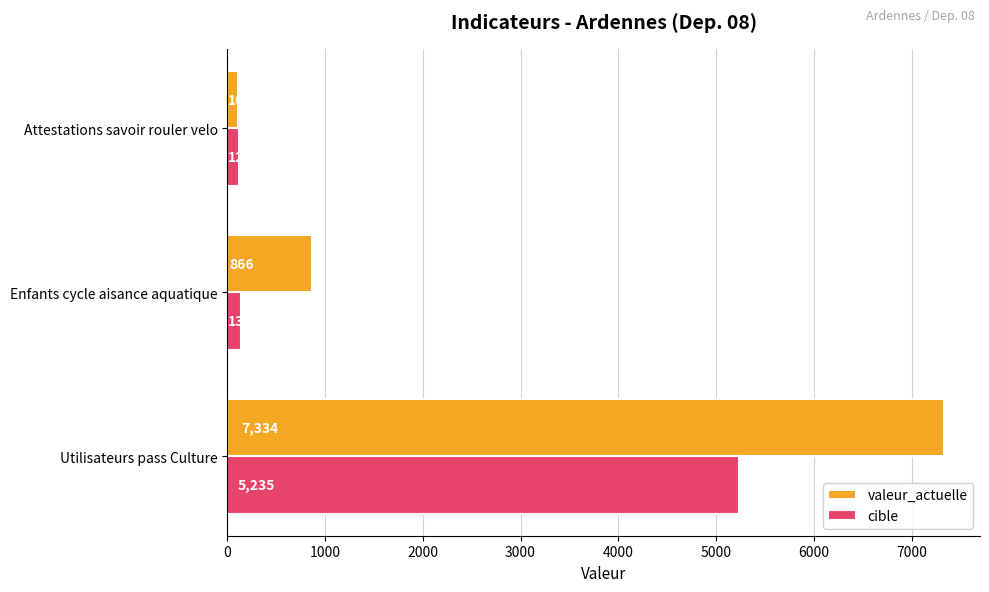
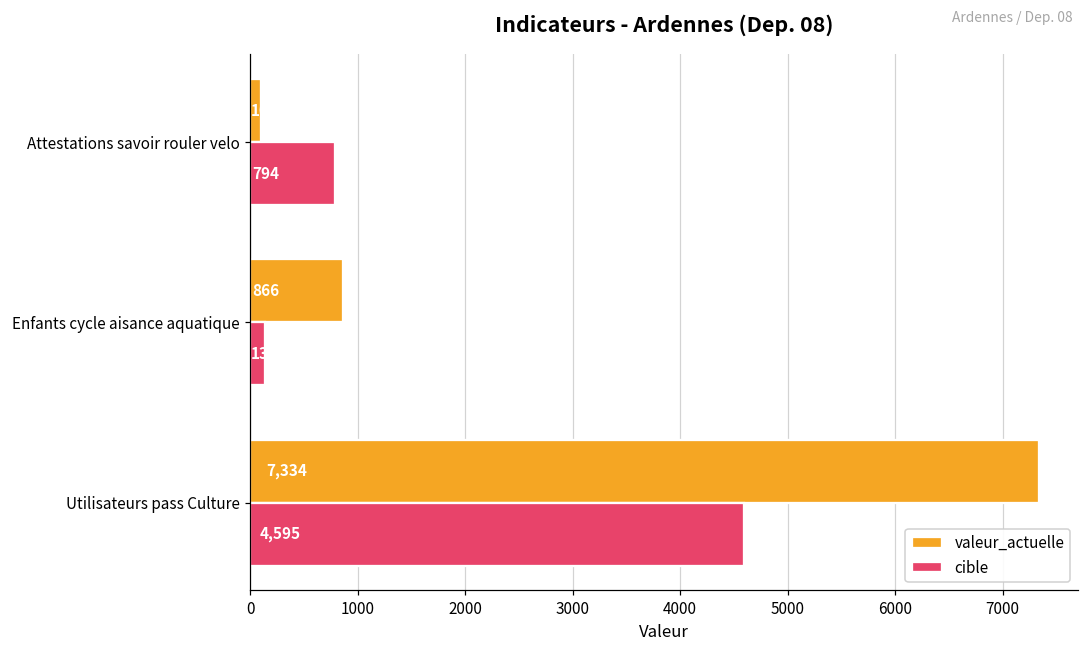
  {
    "valeur_actuelle": {
      "Enfants cycle aisance aquatique": "866",
      "Utilisateurs pass Culture": "7,334"
    },
    "cible": {
-     "Attestations savoir rouler velo": "100",
-     "Utilisateurs pass Culture": "5,235"
+     "Attestations savoir rouler velo": "800",
+     "Utilisateurs pass Culture": "4,595"
    }
  }
